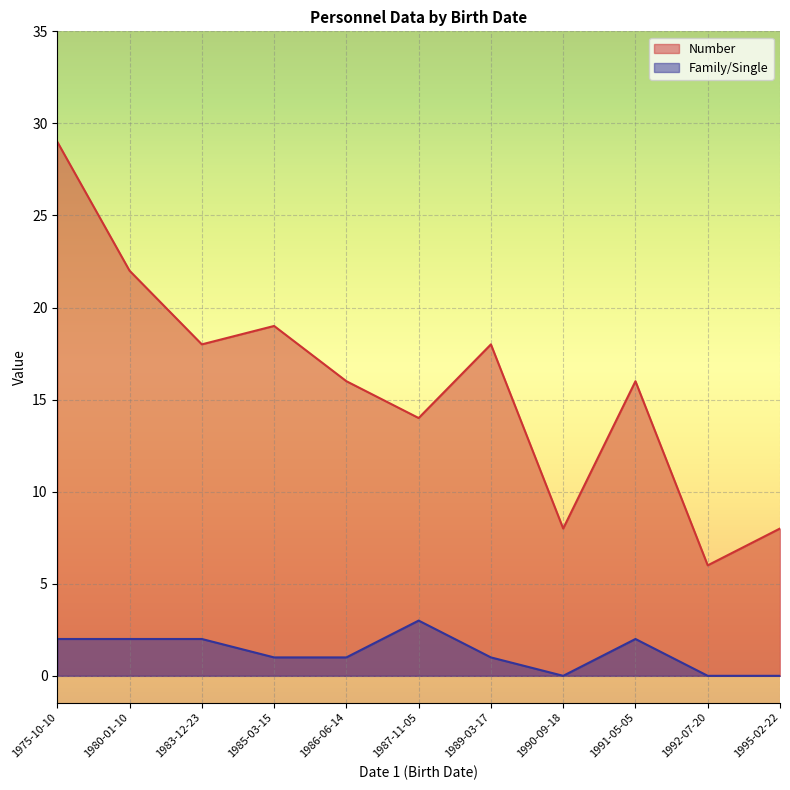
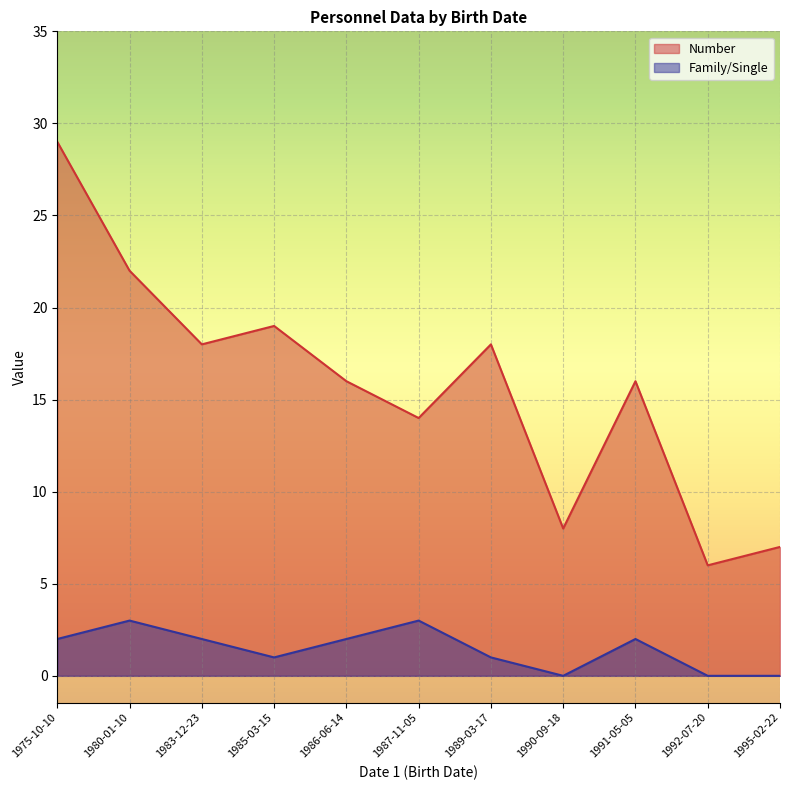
  {
    "Number": {
      "1975-10-10": 29,
      "1980-01-10": 22,
      "1983-12-23": 18,
      "1985-03-15": 19,
      "1986-06-14": 16,
      "1987-11-05": 14,
      "1989-03-17": 18,
      "1990-09-18": 8,
      "1991-05-05": 16,
      "1992-07-20": 6,
-     "1995-02-22": 8
+     "1995-02-22": 7
    },
    "Family/Single": {
      "1975-10-10": 2,
-     "1980-01-10": 2,
+     "1980-01-10": 3,
      "1983-12-23": 2,
      "1985-03-15": 1,
-     "1986-06-14": 1,
+     "1986-06-14": 2,
      "1987-11-05": 3,
      "1989-03-17": 1,
      "1990-09-18": 0,
      "1991-05-05": 2,
      "1992-07-20": 0,
      "1995-02-22": 0
    }
  }
